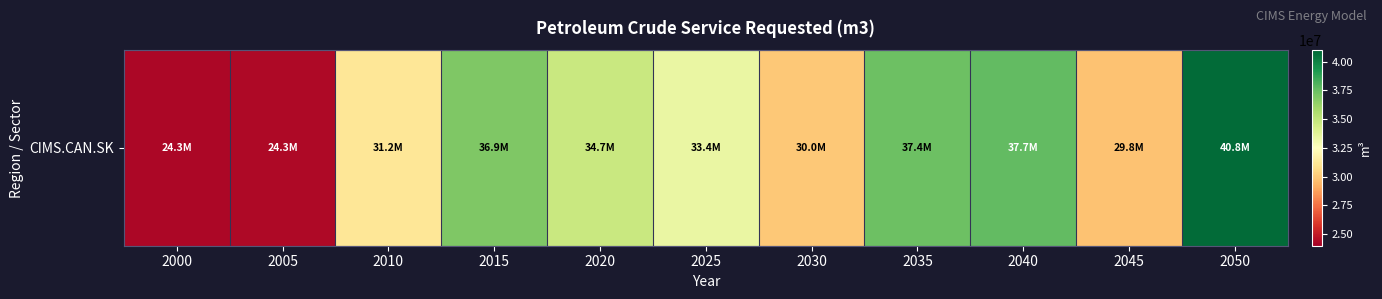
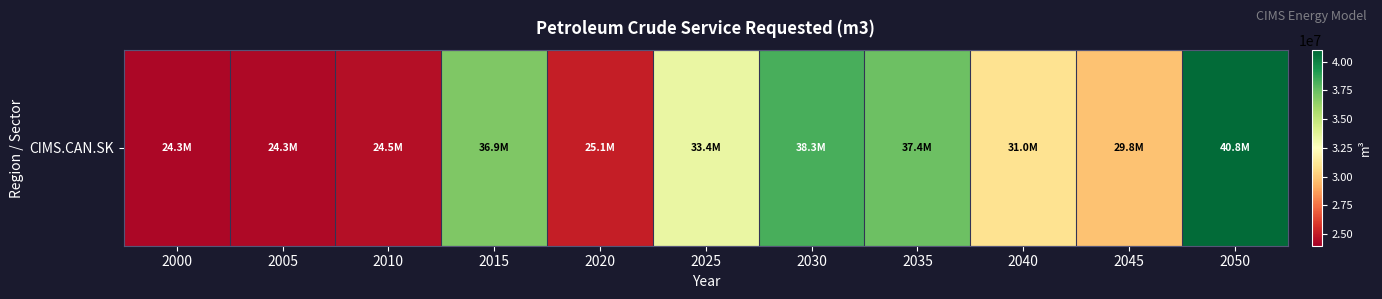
  {
    "CIMS.CAN.SK": {
      "2000": "24.3M",
      "2005": "24.3M",
-     "2010": "31.2M",
+     "2010": "24.5M",
      "2015": "36.9M",
-     "2020": "34.7M",
+     "2020": "25.1M",
      "2025": "33.4M",
-     "2030": "30.0M",
+     "2030": "38.3M",
      "2035": "37.4M",
-     "2040": "37.7M",
+     "2040": "31.0M",
      "2045": "29.8M",
      "2050": "40.8M"
    }
  }
